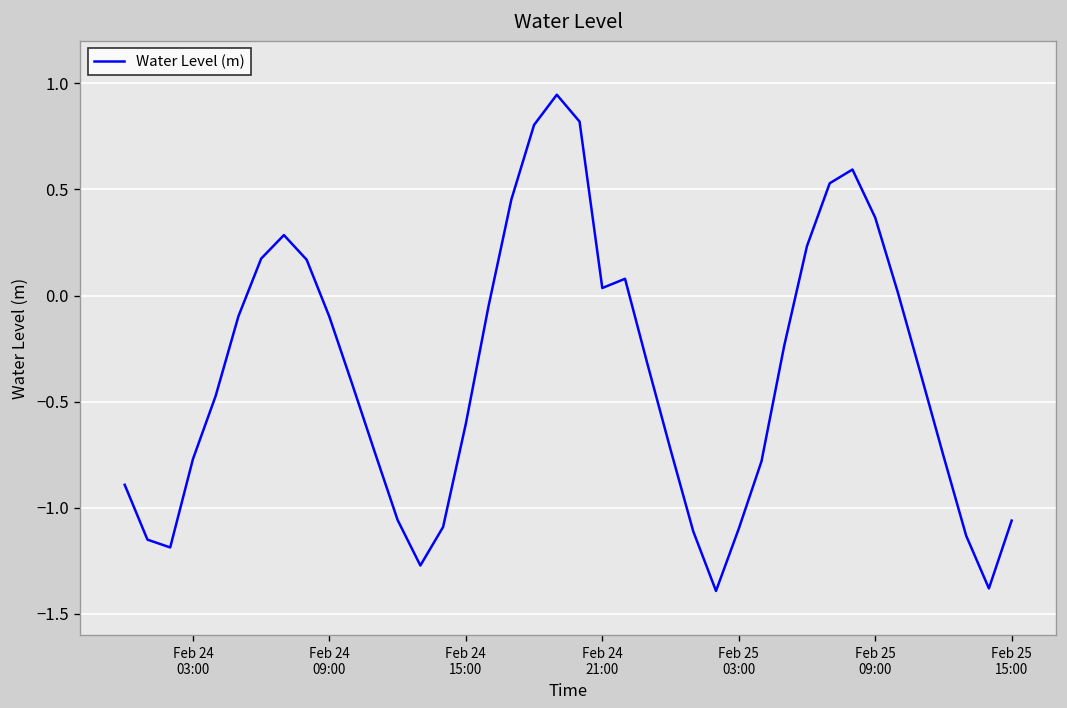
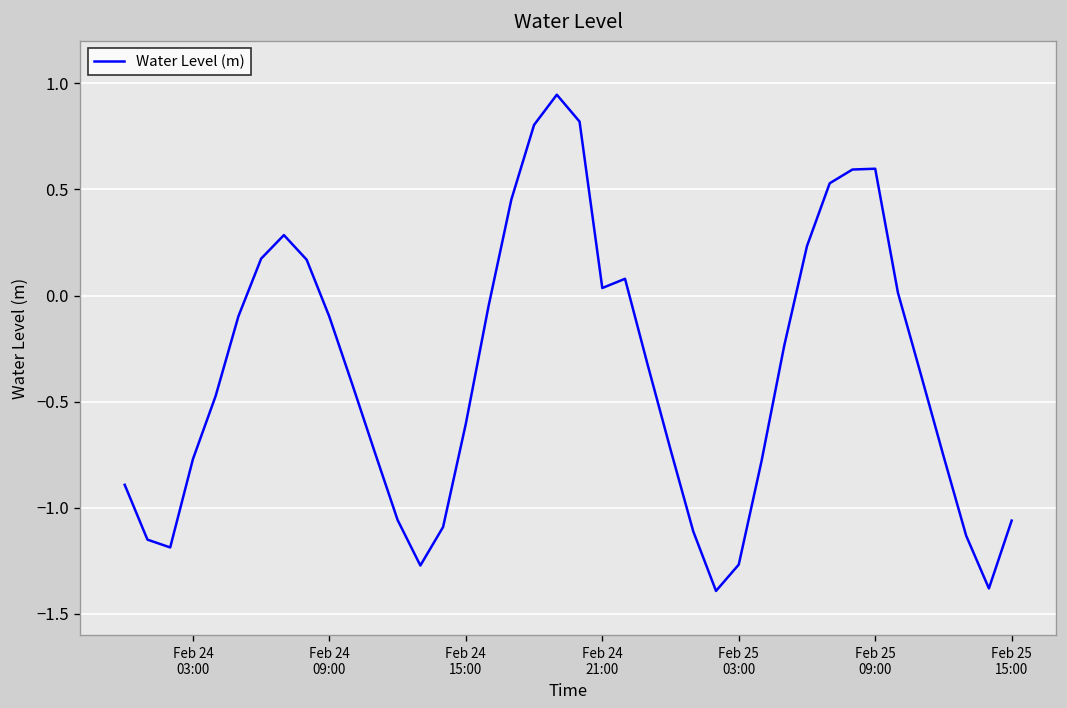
  {
    "Feb 24 03:00": -0.77,
    "Feb 24 09:00": -0.10,
    "Feb 24 15:00": -0.60,
    "Feb 24 21:00": 0.04,
-   "Feb 25 03:00": -1.10,
-   "Feb 25 09:00": 0.37,
+   "Feb 25 03:00": -1.27,
+   "Feb 25 09:00": 0.60,
    "Feb 25 15:00": -1.06
  }
